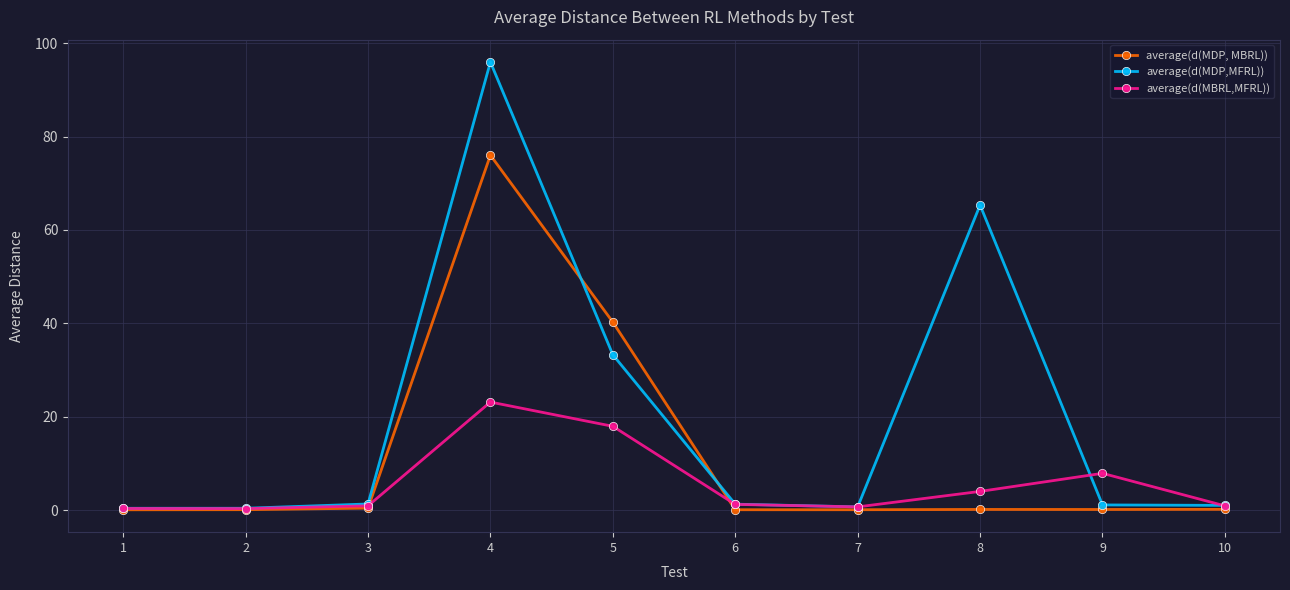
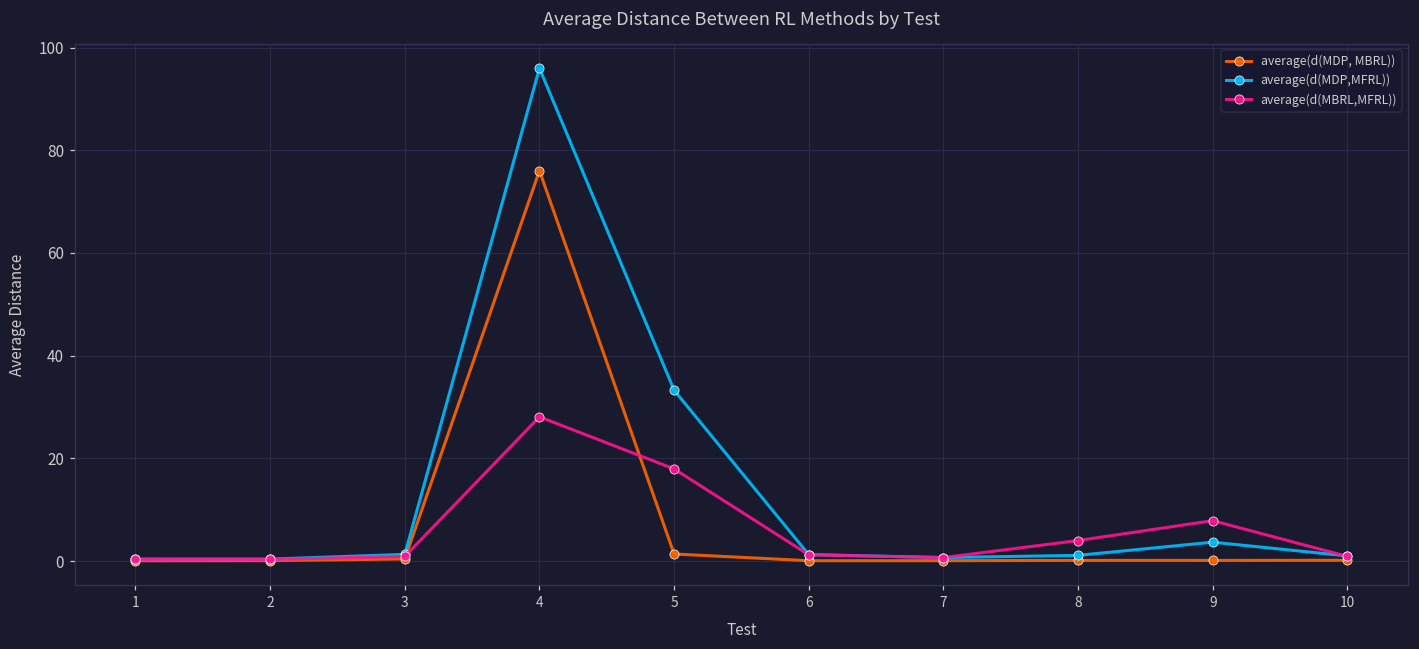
  {
    "average(d(MDP, MBRL))": {
      "4": 76,
-     "5": 40,
+     "5": 1,
      "6": 0,
      "7": 0,
      "8": 0,
      "9": 0,
      "10": 0
    },
    "average(d(MDP,MFRL))": {
      "4": 96,
      "5": 33,
-     "8": 65,
-     "9": 1
+     "8": 1,
+     "9": 4
    },
    "average(d(MBRL,MFRL))": {
-     "4": 23,
+     "4": 28,
      "5": 18,
      "8": 4,
      "9": 8
    }
  }
